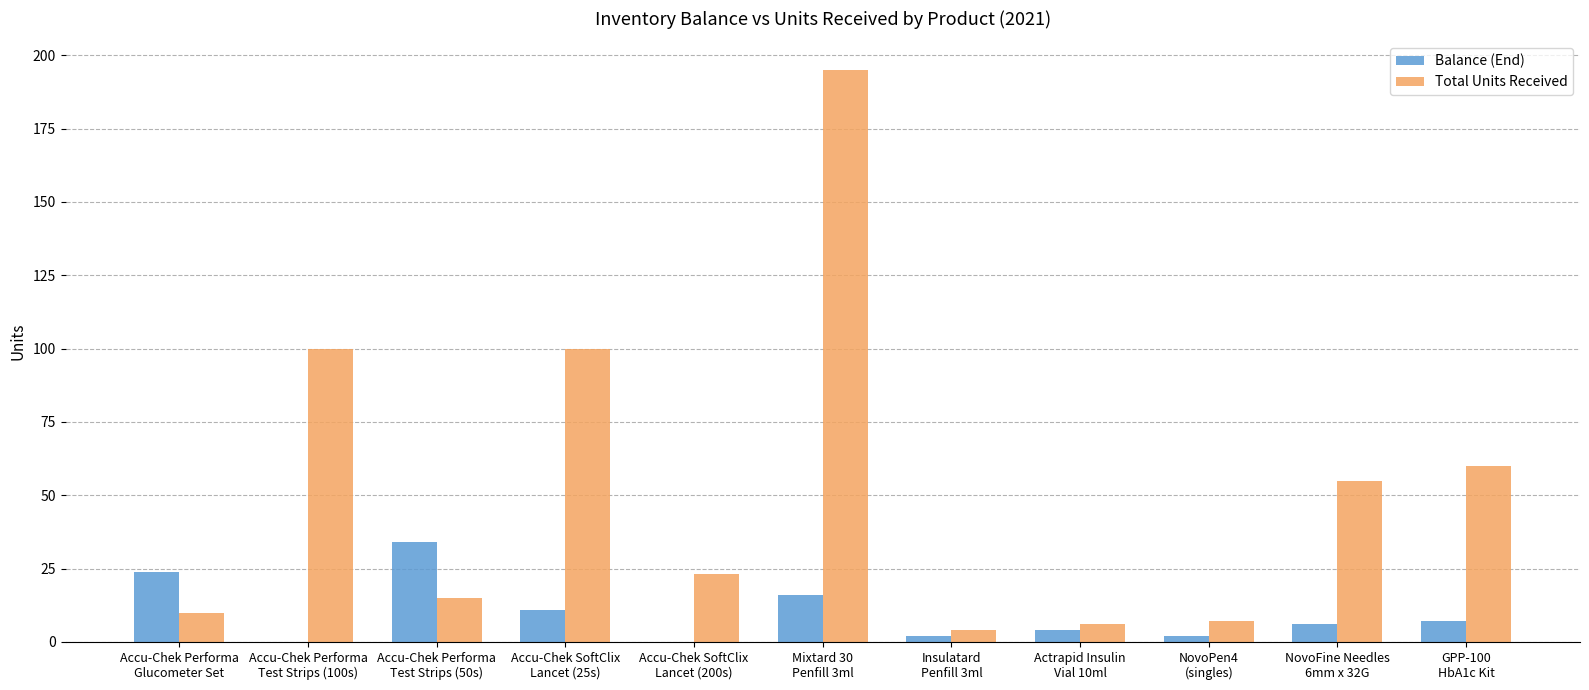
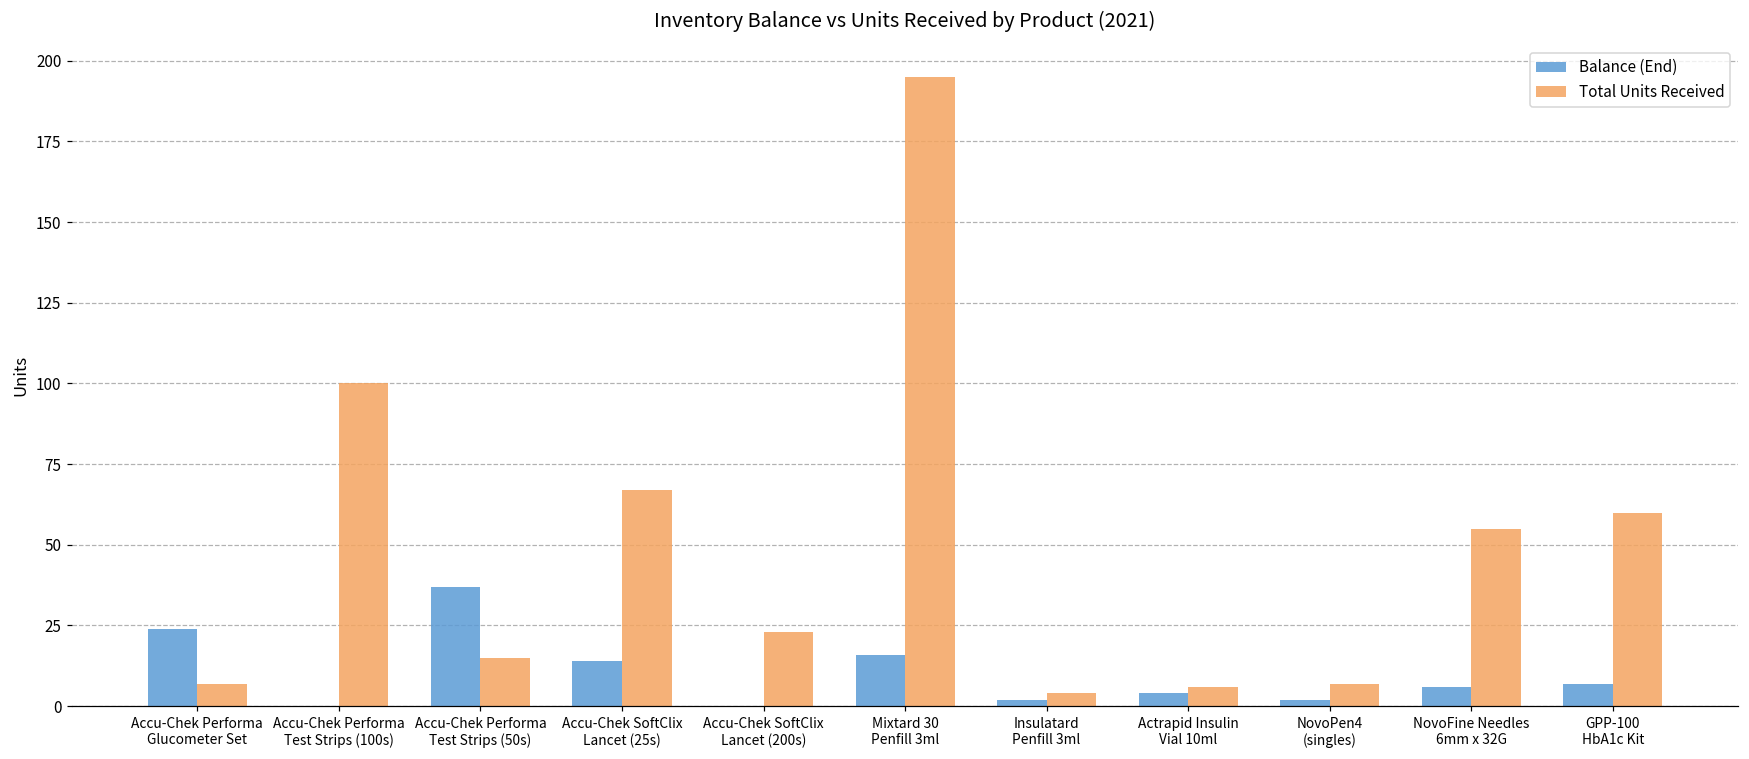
  {
    "Balance (End)": {
      "Accu-Chek Performa Glucometer Set": 24,
      "Accu-Chek Performa Test Strips (100s)": 0,
-     "Accu-Chek Performa Test Strips (50s)": 34,
-     "Accu-Chek SoftClix Lancet (25s)": 11,
+     "Accu-Chek Performa Test Strips (50s)": 37,
+     "Accu-Chek SoftClix Lancet (25s)": 14,
      "Accu-Chek SoftClix Lancet (200s)": 0,
      "Mixtard 30 Penfill 3ml": 16,
      "Insulatard Penfill 3ml": 2,
      "Actrapid Insulin Vial 10ml": 4,
      "NovoPen4 (singles)": 2,
      "NovoFine Needles 6mm x 32G": 6,
      "GPP-100 HbA1c Kit": 7
    },
    "Total Units Received": {
-     "Accu-Chek Performa Glucometer Set": 10,
+     "Accu-Chek Performa Glucometer Set": 7,
      "Accu-Chek Performa Test Strips (100s)": 100,
      "Accu-Chek Performa Test Strips (50s)": 15,
-     "Accu-Chek SoftClix Lancet (25s)": 100,
+     "Accu-Chek SoftClix Lancet (25s)": 67,
      "Accu-Chek SoftClix Lancet (200s)": 23,
      "Mixtard 30 Penfill 3ml": 195,
      "Insulatard Penfill 3ml": 4,
      "Actrapid Insulin Vial 10ml": 6,
      "NovoPen4 (singles)": 7,
      "NovoFine Needles 6mm x 32G": 55,
      "GPP-100 HbA1c Kit": 60
    }
  }
